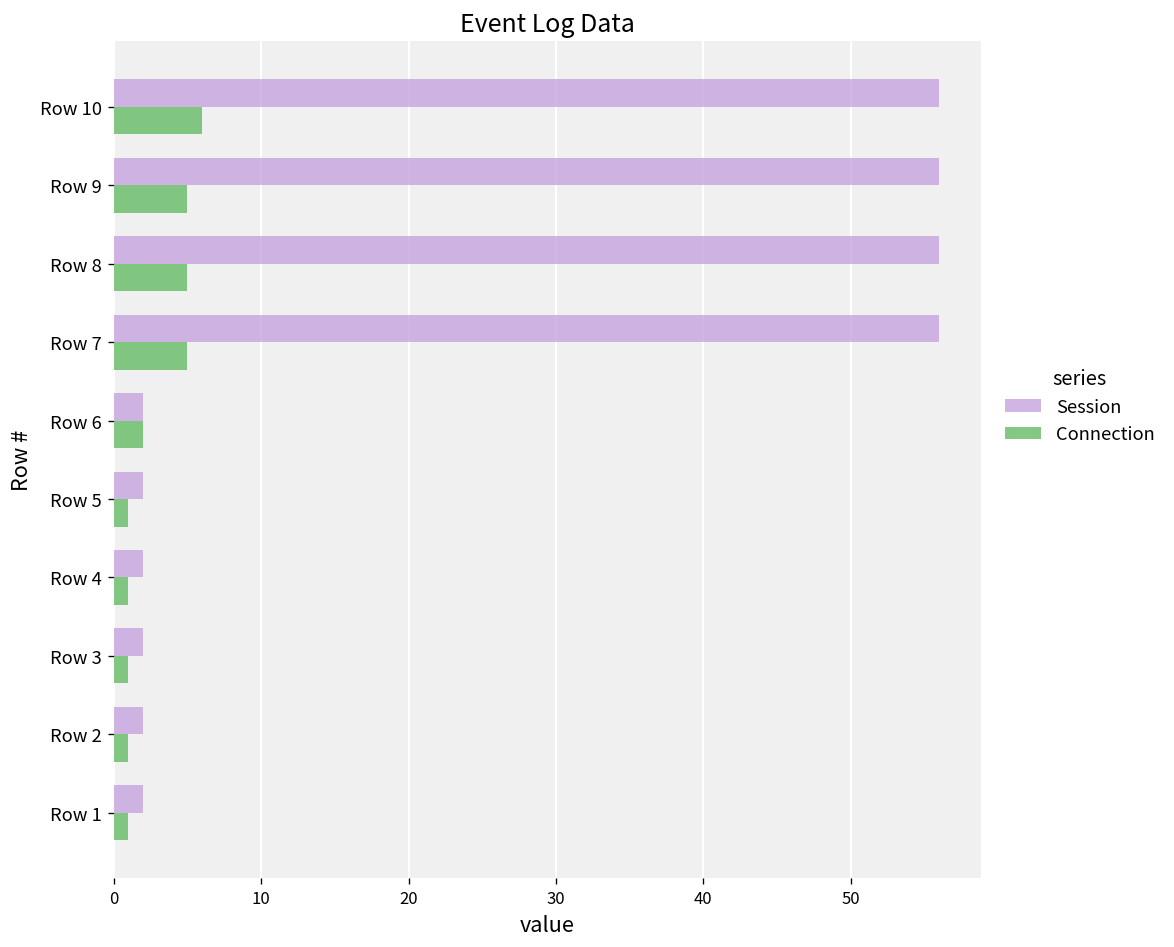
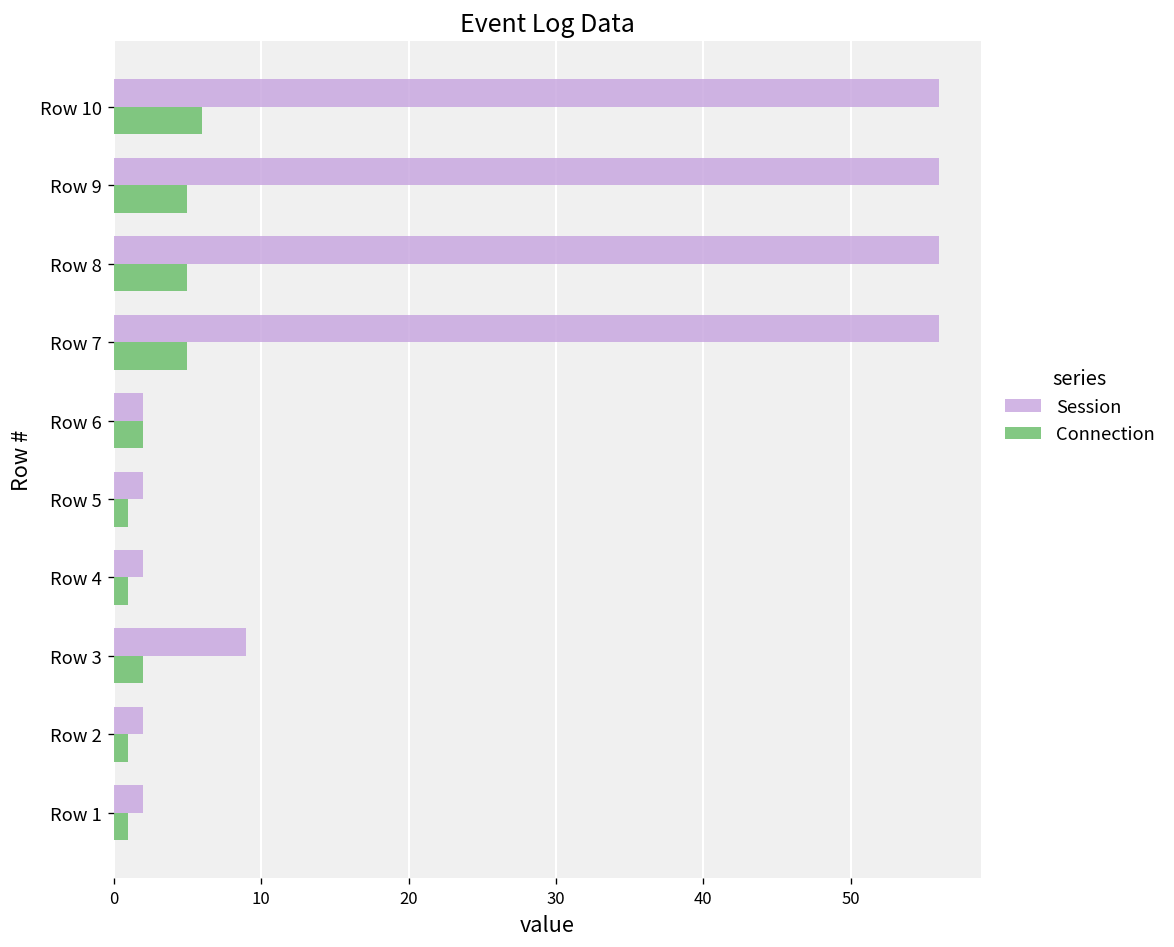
  {
    "Session": {
      "Row 10": 56,
      "Row 9": 56,
      "Row 8": 56,
      "Row 7": 56,
      "Row 6": 2,
      "Row 5": 2,
      "Row 4": 2,
-     "Row 3": 2,
+     "Row 3": 9,
      "Row 2": 2,
      "Row 1": 2
    },
    "Connection": {
      "Row 10": 6,
      "Row 9": 5,
      "Row 8": 5,
      "Row 7": 5,
      "Row 6": 2,
      "Row 5": 1,
      "Row 4": 1,
-     "Row 3": 1,
+     "Row 3": 2,
      "Row 2": 1,
      "Row 1": 1
    }
  }
